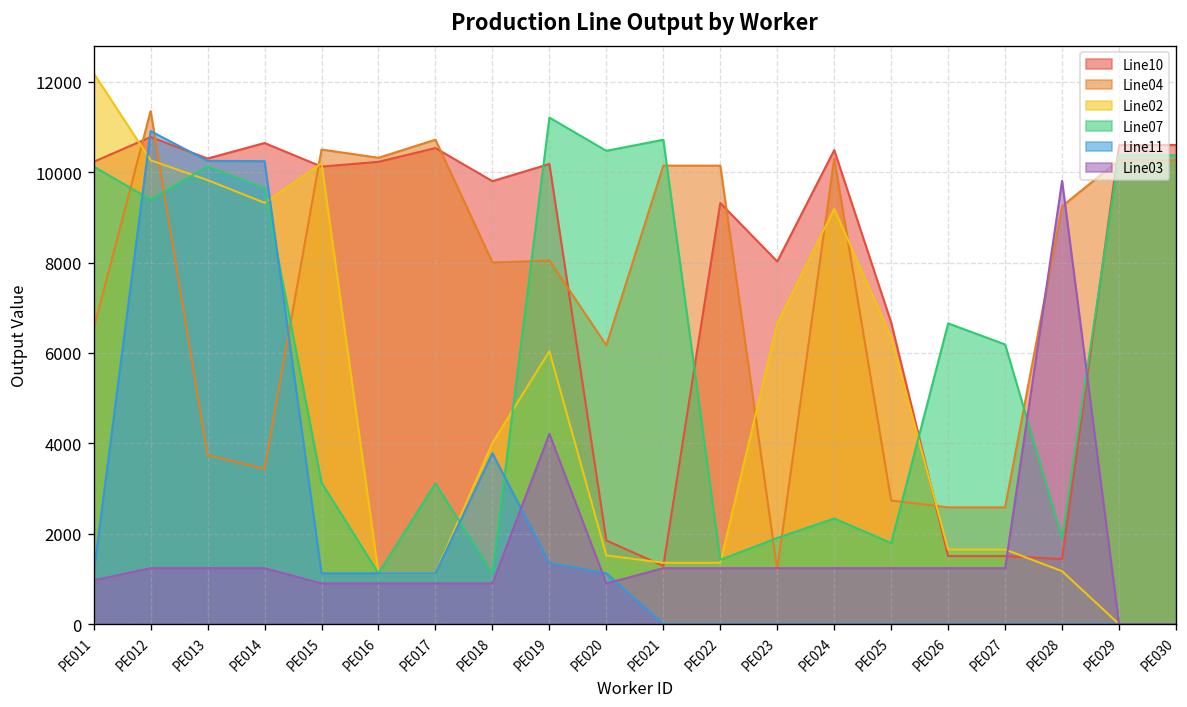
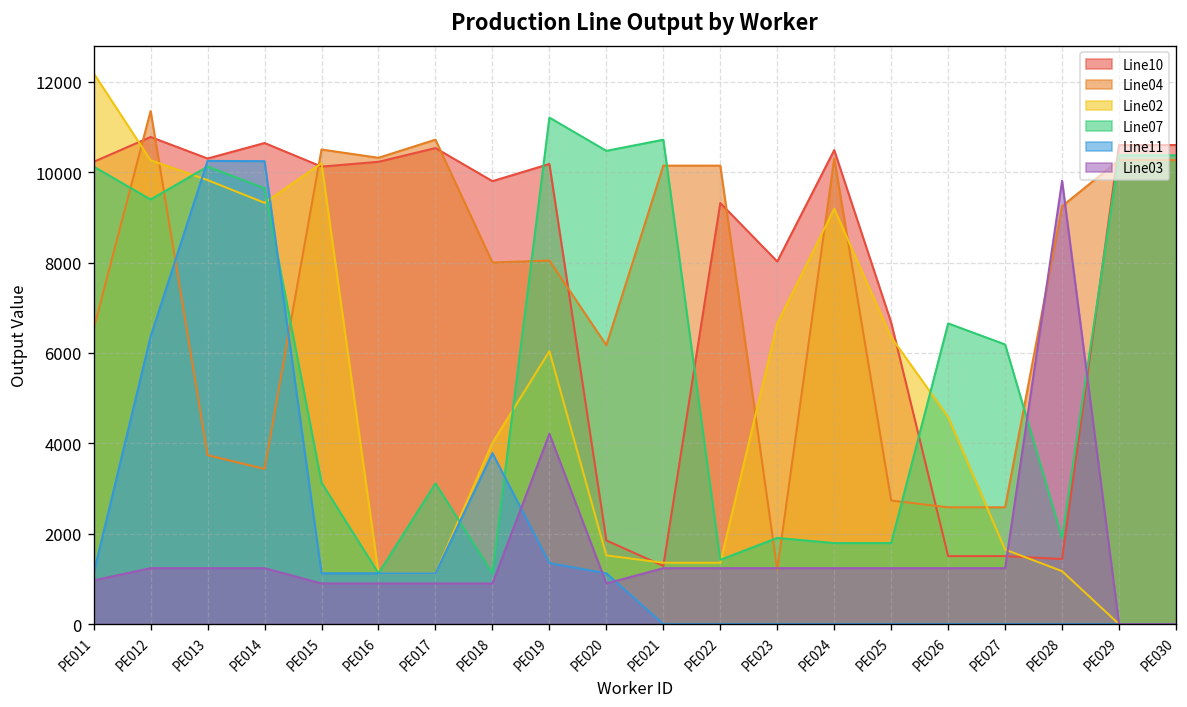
  {
    "Line02": {
      "PE011": 12200,
      "PE012": 10300,
      "PE013": 9800,
      "PE014": 9300,
      "PE015": 10200,
      "PE018": 4000,
      "PE019": 6000,
      "PE020": 1500,
      "PE021": 1400,
      "PE023": 6700,
      "PE024": 9200,
      "PE025": 6400,
-     "PE026": 1700,
+     "PE026": 4600,
      "PE027": 1700,
      "PE028": 1200
    },
    "Line07": {
      "PE011": 10100,
      "PE012": 9400,
      "PE013": 10100,
      "PE014": 9600,
      "PE015": 3100,
      "PE017": 3100,
      "PE018": 1100,
      "PE019": 11200,
      "PE020": 10500,
      "PE021": 10700,
      "PE023": 1900,
-     "PE024": 2300,
+     "PE024": 1800,
      "PE025": 1800,
      "PE026": 6700,
      "PE027": 6200,
      "PE028": 1900,
      "PE030": 10400
    },
    "Line11": {
      "PE011": 1100,
-     "PE012": 10900,
+     "PE012": 6400,
      "PE014": 10200,
      "PE015": 1100,
      "PE018": 3800,
      "PE019": 1400,
      "PE020": 1100,
      "PE021": 0,
      "PE022": 0,
      "PE023": 0,
      "PE024": 0,
      "PE025": 0,
      "PE026": 0,
      "PE027": 0,
      "PE028": 0
    },
    "Line03": {
      "PE011": 1000,
      "PE012": 1200,
      "PE013": 1200,
      "PE014": 1200,
      "PE015": 900,
      "PE016": 900,
      "PE017": 900,
      "PE018": 900,
      "PE019": 4200,
      "PE020": 900,
      "PE022": 1200,
      "PE024": 1200,
      "PE025": 1200,
      "PE026": 1200,
      "PE027": 1200,
      "PE028": 9800
    }
  }
